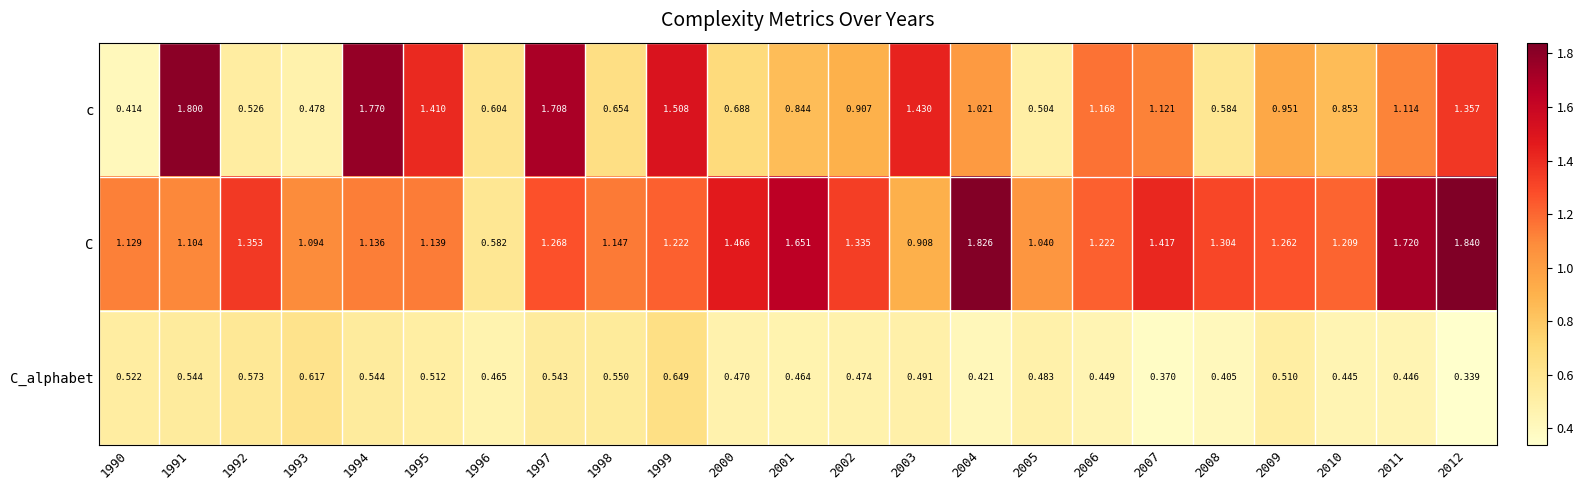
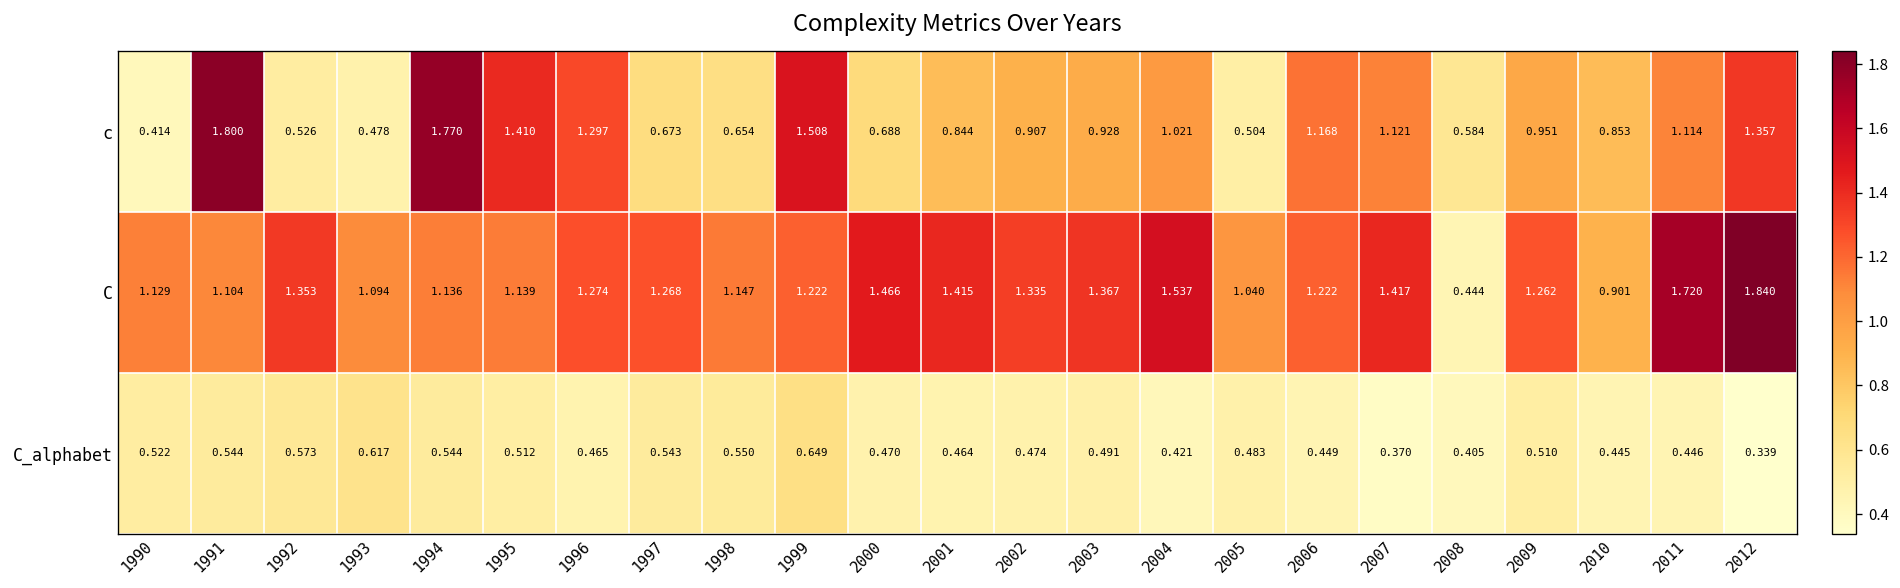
  {
    "c": {
      "1990": 0.414,
      "1991": 1.800,
      "1992": 0.526,
      "1993": 0.478,
      "1994": 1.770,
      "1995": 1.410,
-     "1996": 0.604,
-     "1997": 1.708,
+     "1996": 1.297,
+     "1997": 0.673,
      "1998": 0.654,
      "1999": 1.508,
      "2000": 0.688,
      "2001": 0.844,
      "2002": 0.907,
-     "2003": 1.430,
+     "2003": 0.928,
      "2004": 1.021,
      "2005": 0.504,
      "2006": 1.168,
      "2007": 1.121,
      "2008": 0.584,
      "2009": 0.951,
      "2010": 0.853,
      "2011": 1.114,
      "2012": 1.357
    },
    "C": {
      "1990": 1.129,
      "1991": 1.104,
      "1992": 1.353,
      "1993": 1.094,
      "1994": 1.136,
      "1995": 1.139,
-     "1996": 0.582,
+     "1996": 1.274,
      "1997": 1.268,
      "1998": 1.147,
      "1999": 1.222,
      "2000": 1.466,
-     "2001": 1.651,
+     "2001": 1.415,
      "2002": 1.335,
-     "2003": 0.908,
-     "2004": 1.826,
+     "2003": 1.367,
+     "2004": 1.537,
      "2005": 1.040,
      "2006": 1.222,
      "2007": 1.417,
-     "2008": 1.304,
+     "2008": 0.444,
      "2009": 1.262,
-     "2010": 1.209,
+     "2010": 0.901,
      "2011": 1.720,
      "2012": 1.840
    },
    "C_alphabet": {
      "1990": 0.522,
      "1991": 0.544,
      "1992": 0.573,
      "1993": 0.617,
      "1994": 0.544,
      "1995": 0.512,
      "1996": 0.465,
      "1997": 0.543,
      "1998": 0.550,
      "1999": 0.649,
      "2000": 0.470,
      "2001": 0.464,
      "2002": 0.474,
      "2003": 0.491,
      "2004": 0.421,
      "2005": 0.483,
      "2006": 0.449,
      "2007": 0.370,
      "2008": 0.405,
      "2009": 0.510,
      "2010": 0.445,
      "2011": 0.446,
      "2012": 0.339
    }
  }
